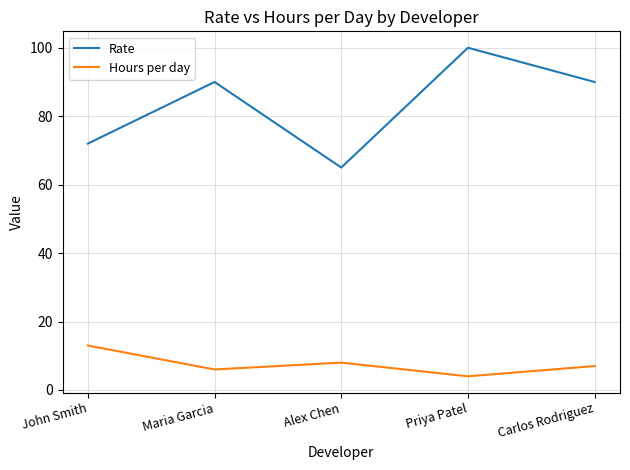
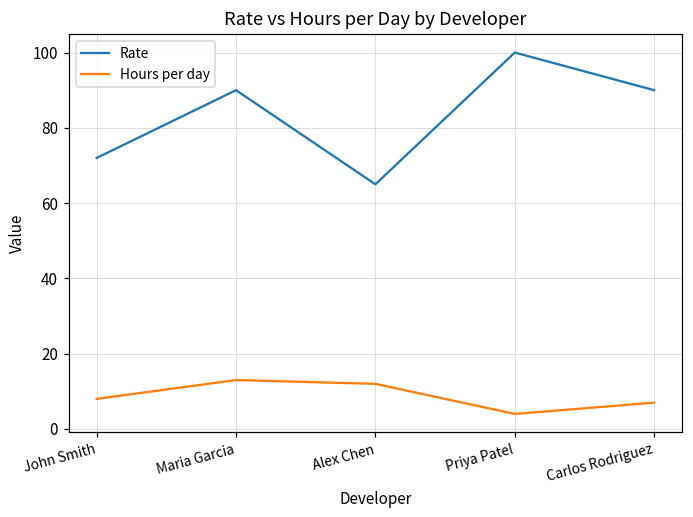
  {
    "Rate": {
      "John Smith": 72,
      "Maria Garcia": 90,
      "Alex Chen": 65,
      "Priya Patel": 100,
      "Carlos Rodriguez": 90
    },
    "Hours per day": {
-     "John Smith": 13,
-     "Maria Garcia": 6,
-     "Alex Chen": 8,
+     "John Smith": 8,
+     "Maria Garcia": 13,
+     "Alex Chen": 12,
      "Priya Patel": 4,
      "Carlos Rodriguez": 7
    }
  }
